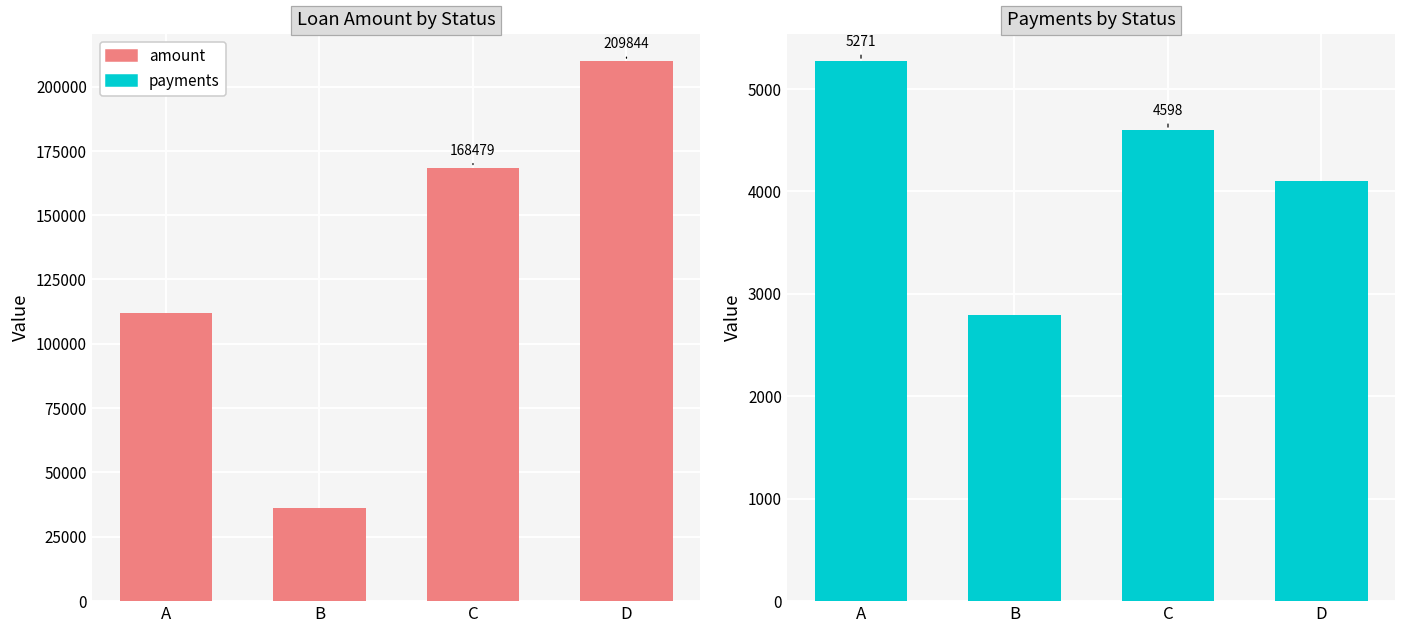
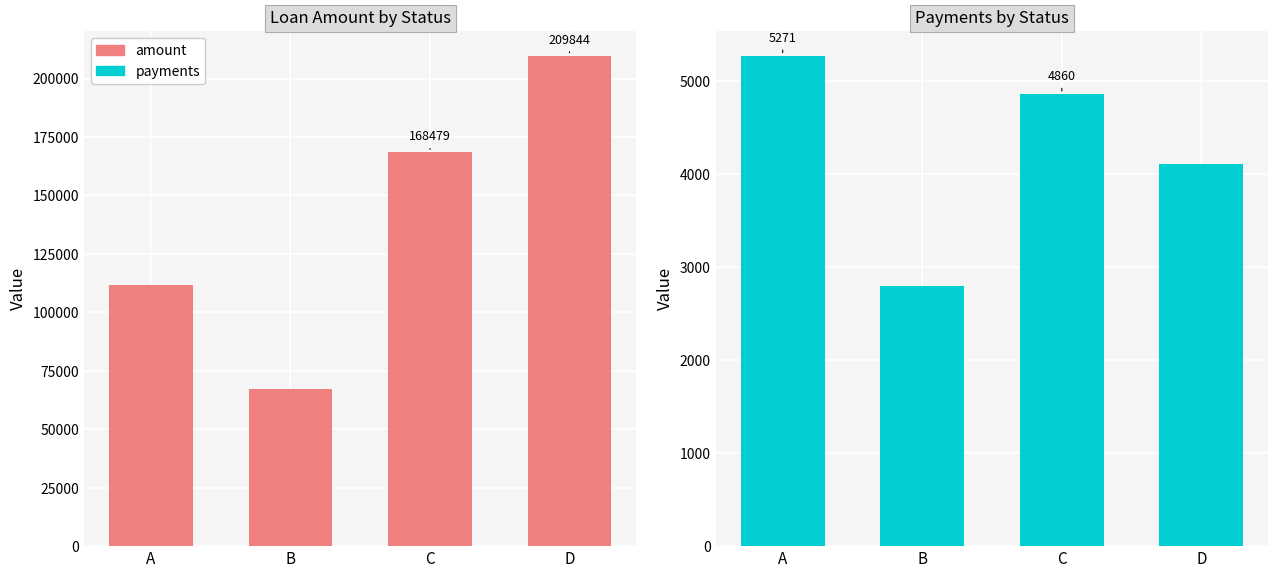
  {
    "Loan Amount by Status": {
      "A": 112000,
-     "B": 36000
+     "B": 67000
    },
    "Payments by Status": {
      "A": 5271,
-     "C": 4598
+     "C": 4860
    }
  }
